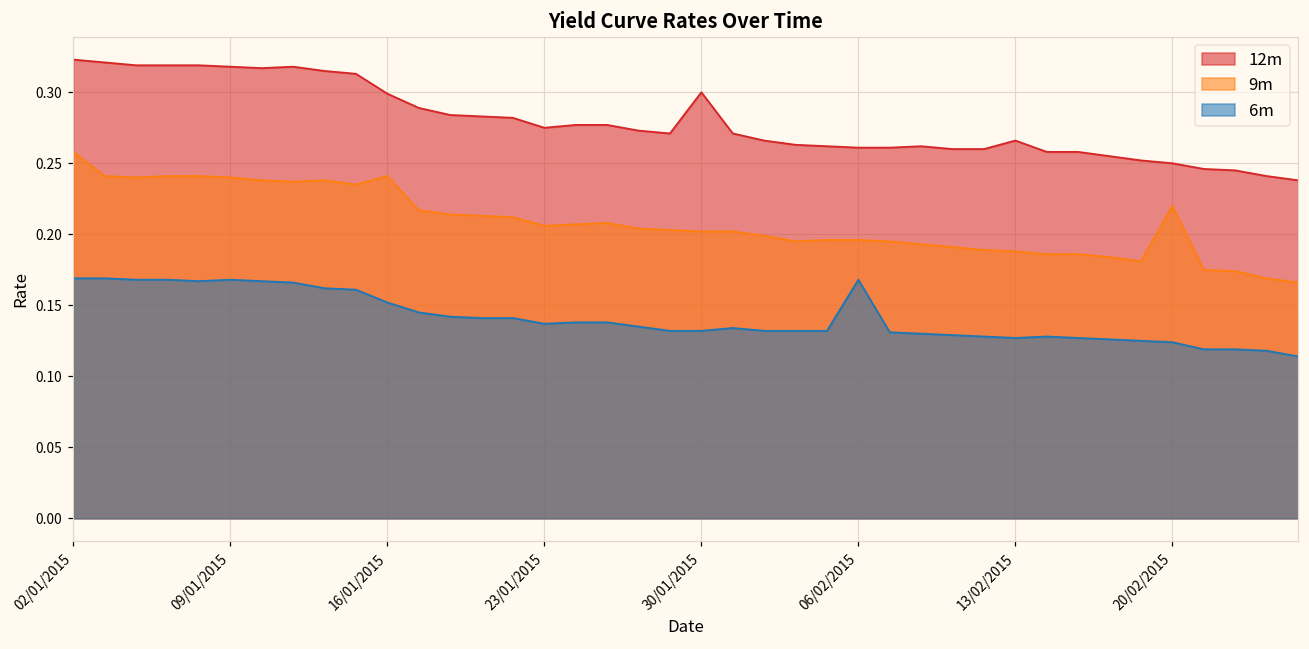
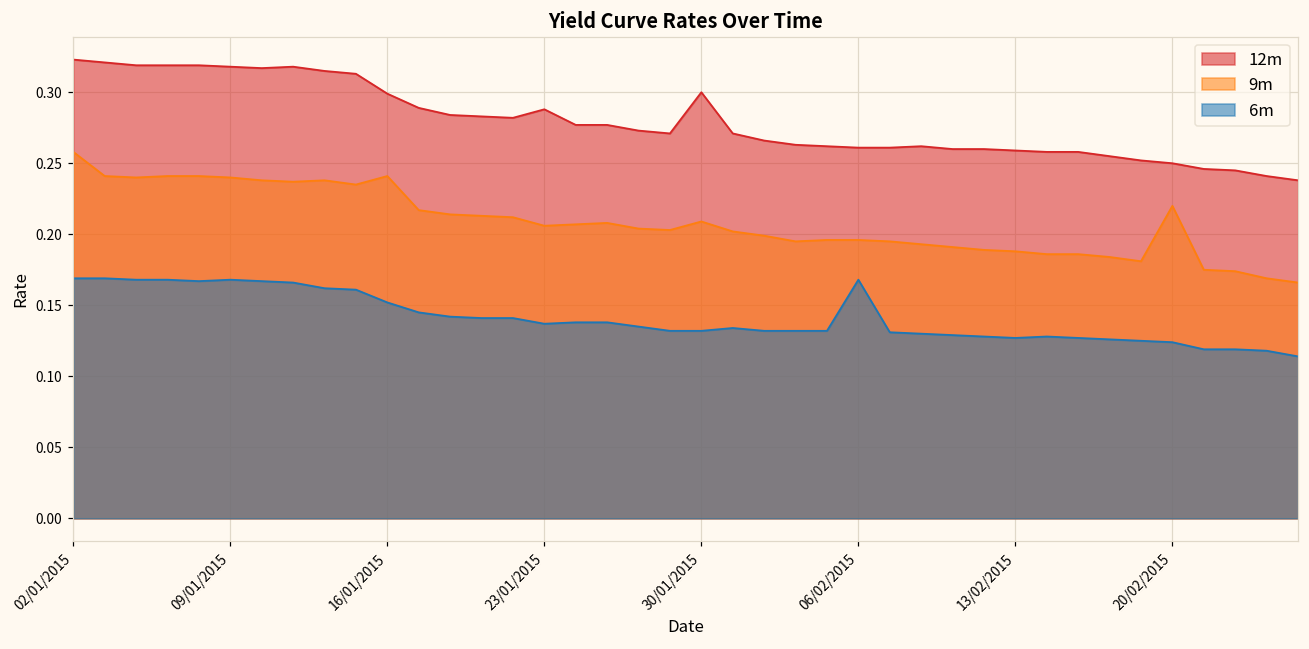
  {
    "12m": {
      "02/01/2015": 0.323,
      "09/01/2015": 0.318,
      "16/01/2015": 0.299,
-     "23/01/2015": 0.275,
+     "23/01/2015": 0.288,
      "30/01/2015": 0.300,
      "06/02/2015": 0.261,
-     "13/02/2015": 0.266,
+     "13/02/2015": 0.259,
      "20/02/2015": 0.250
    },
    "9m": {
      "02/01/2015": 0.258,
      "09/01/2015": 0.240,
      "16/01/2015": 0.241,
      "23/01/2015": 0.206,
-     "30/01/2015": 0.202,
+     "30/01/2015": 0.209,
      "06/02/2015": 0.196,
      "13/02/2015": 0.188,
      "20/02/2015": 0.220
    },
    "6m": {
      "02/01/2015": 0.169,
      "09/01/2015": 0.168,
      "16/01/2015": 0.152,
      "23/01/2015": 0.137,
      "30/01/2015": 0.132,
      "06/02/2015": 0.168,
      "13/02/2015": 0.127,
      "20/02/2015": 0.124
    }
  }
